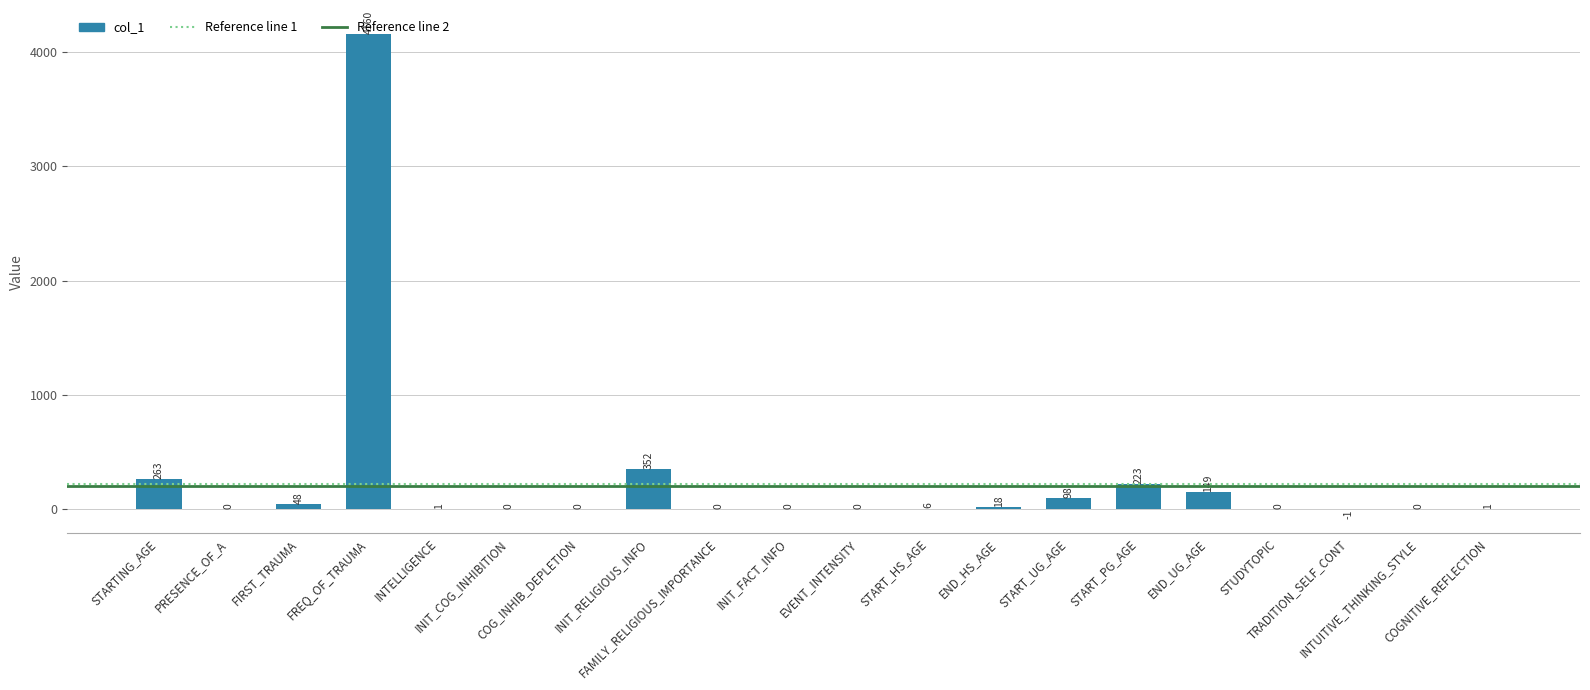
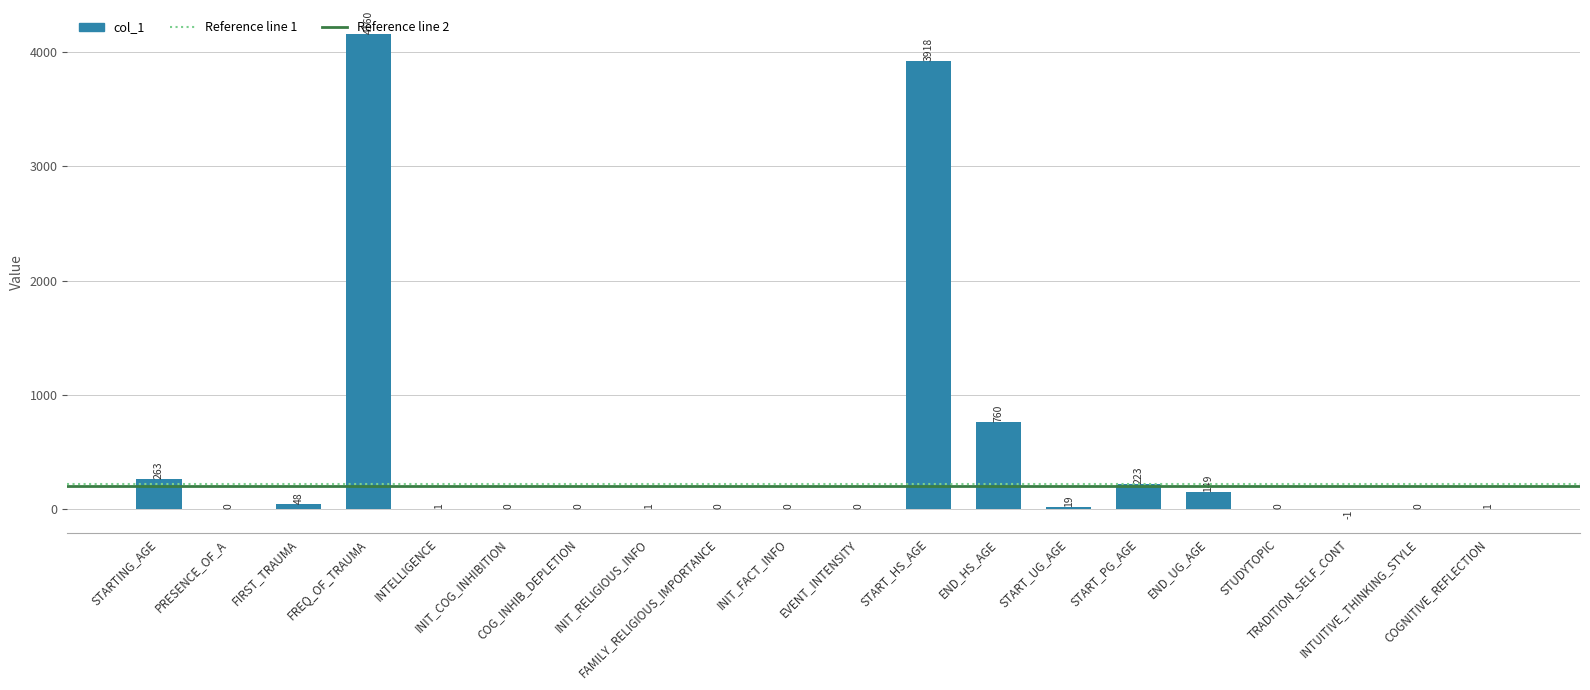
  {
    "STARTING_AGE": 263,
    "PRESENCE_OF_A": 0,
    "FIRST_TRAUMA": 48,
    "FREQ_OF_TRAUMA": 4160,
    "INTELLIGENCE": 1,
    "INIT_COG_INHIBITION": 0,
    "COG_INHIB_DEPLETION": 0,
-   "INIT_RELIGIOUS_INFO": 352,
+   "INIT_RELIGIOUS_INFO": 1,
    "FAMILY_RELIGIOUS_IMPORTANCE": 0,
    "INIT_FACT_INFO": 0,
    "EVENT_INTENSITY": 0,
-   "START_HS_AGE": 6,
-   "END_HS_AGE": 18,
-   "START_UG_AGE": 98,
+   "START_HS_AGE": 3918,
+   "END_HS_AGE": 760,
+   "START_UG_AGE": 19,
    "START_PG_AGE": 223,
    "END_UG_AGE": 149,
    "STUDYTOPIC": 0,
    "TRADITION_SELF_CONT": -1,
    "INTUITIVE_THINKING_STYLE": 0,
    "COGNITIVE_REFLECTION": 1
  }
